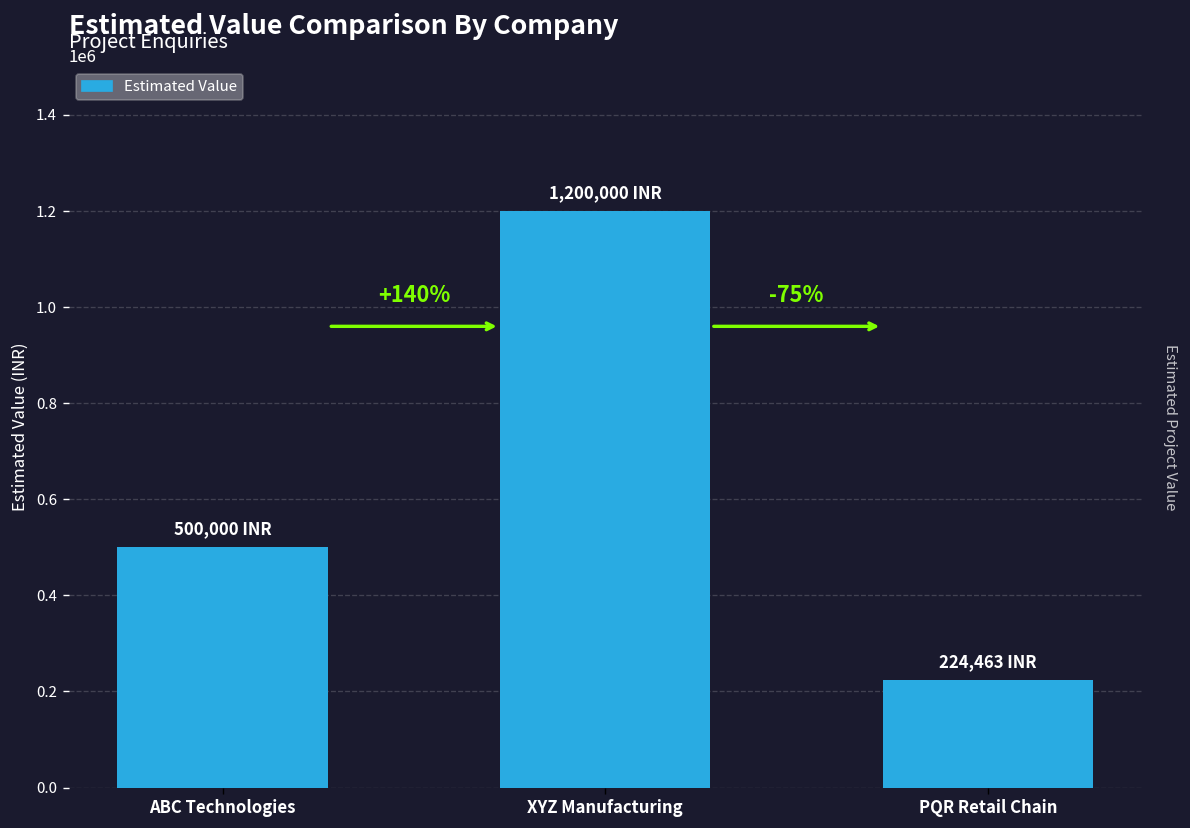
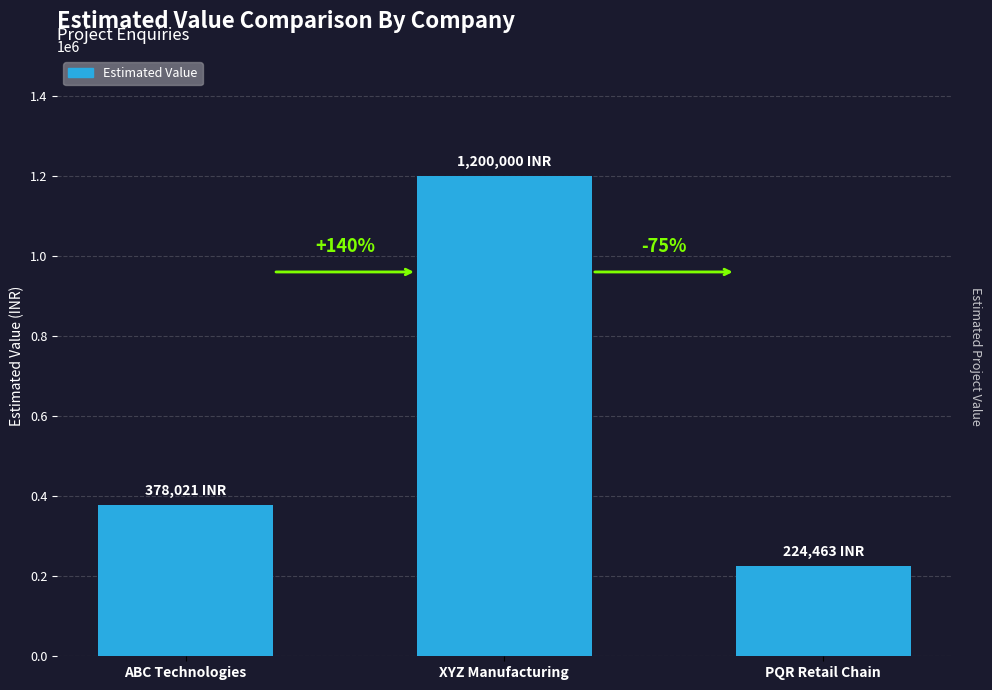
  {
-   "ABC Technologies": "500,000",
+   "ABC Technologies": "378,021",
    "XYZ Manufacturing": "1,200,000",
    "PQR Retail Chain": "224,463"
  }
